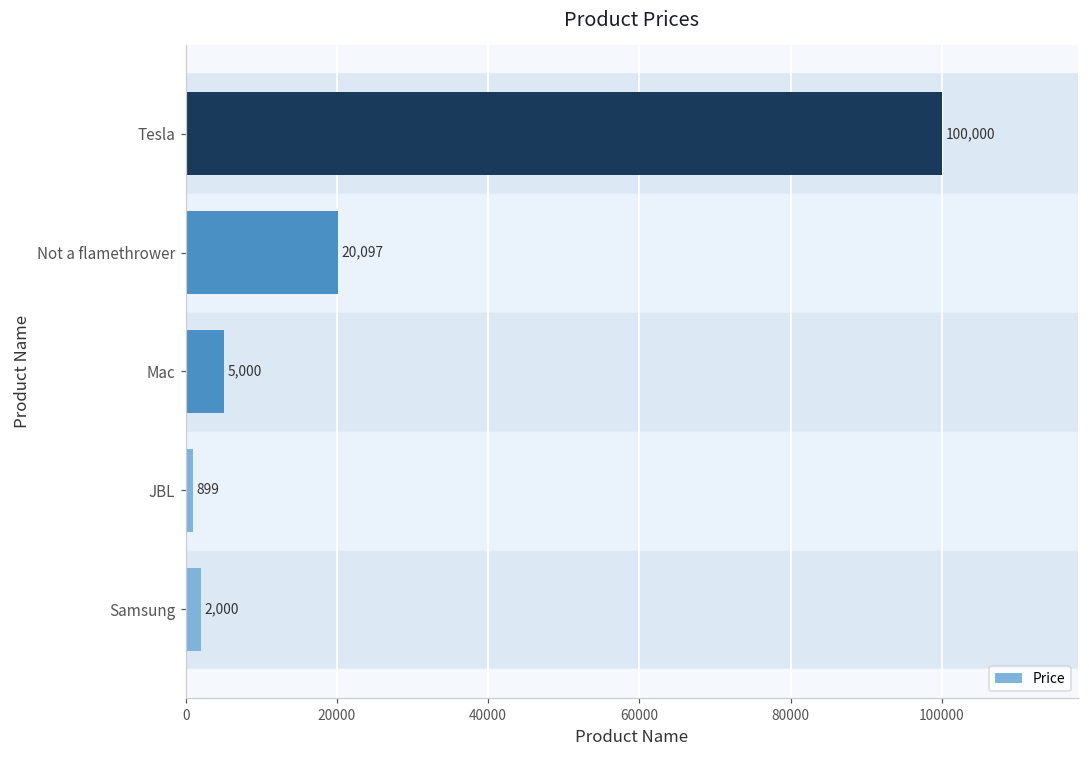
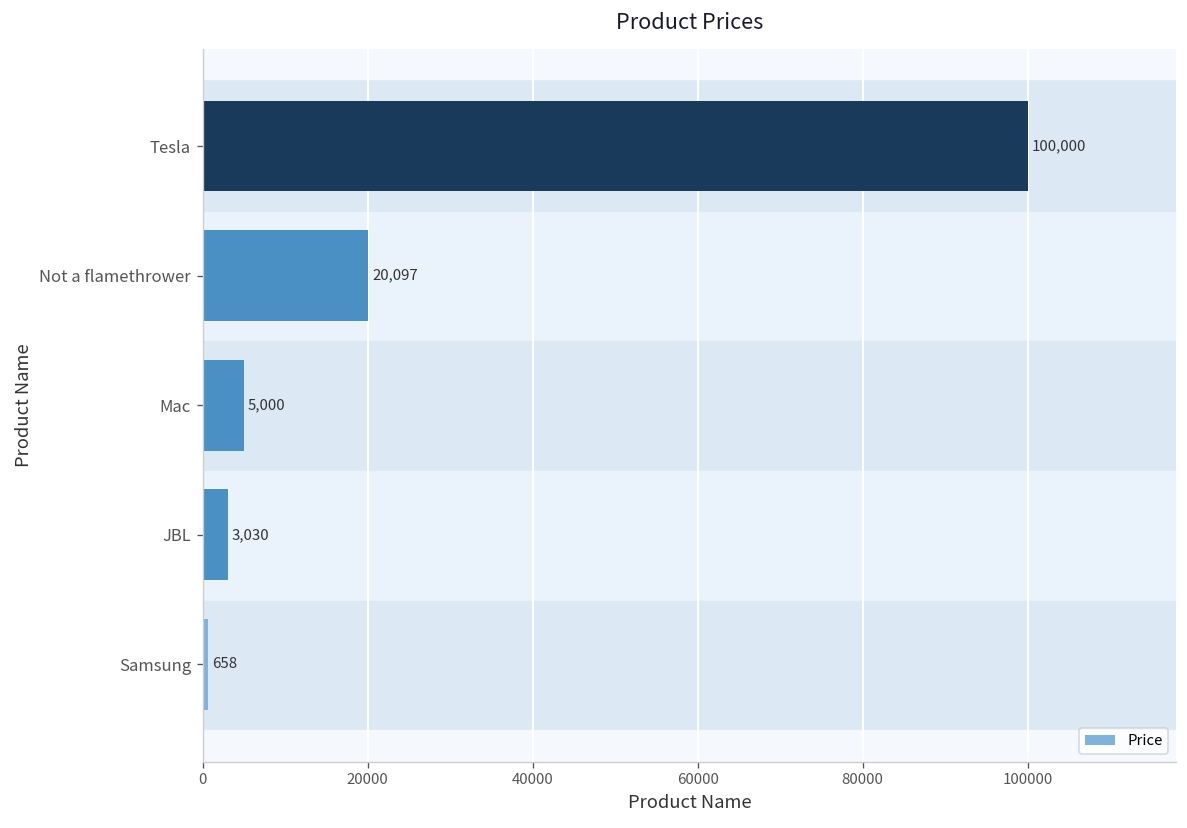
  {
    "Tesla": "100,000",
    "Not a flamethrower": "20,097",
    "Mac": "5,000",
-   "JBL": "899",
-   "Samsung": "2,000"
+   "JBL": "3,030",
+   "Samsung": "658"
  }
